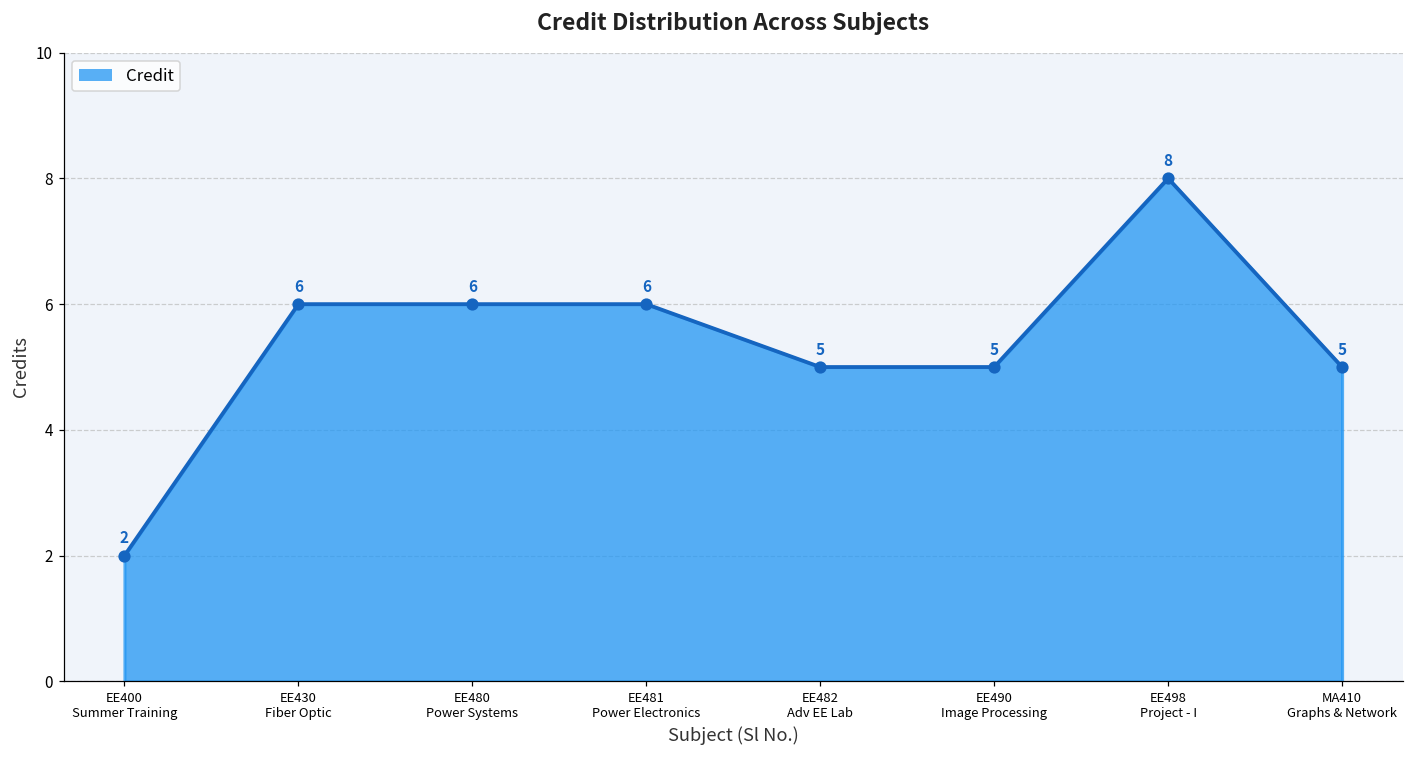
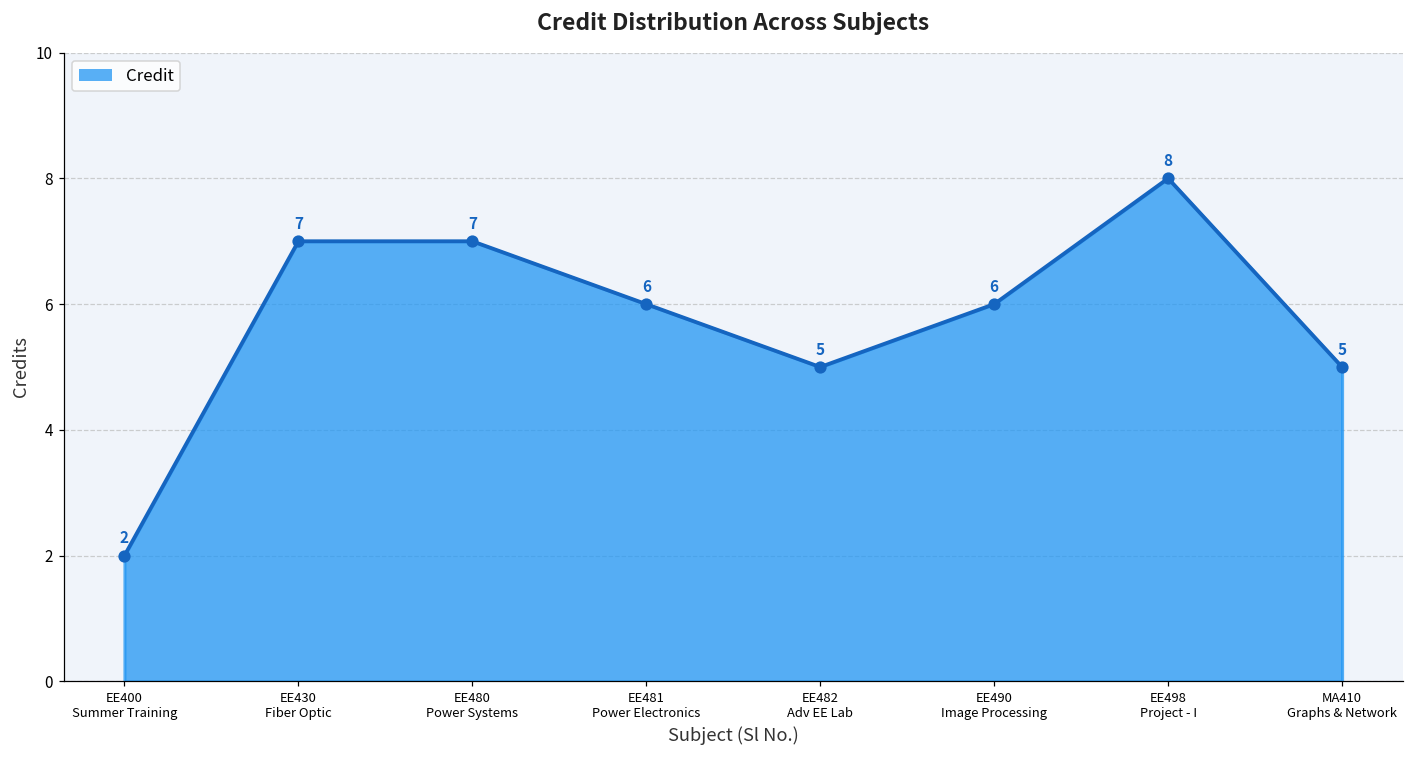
  {
    "EE400 Summer Training": 2,
-   "EE430 Fiber Optic": 6,
-   "EE480 Power Systems": 6,
+   "EE430 Fiber Optic": 7,
+   "EE480 Power Systems": 7,
    "EE481 Power Electronics": 6,
    "EE482 Adv EE Lab": 5,
-   "EE490 Image Processing": 5,
+   "EE490 Image Processing": 6,
    "EE498 Project - I": 8,
    "MA410 Graphs & Network": 5
  }
